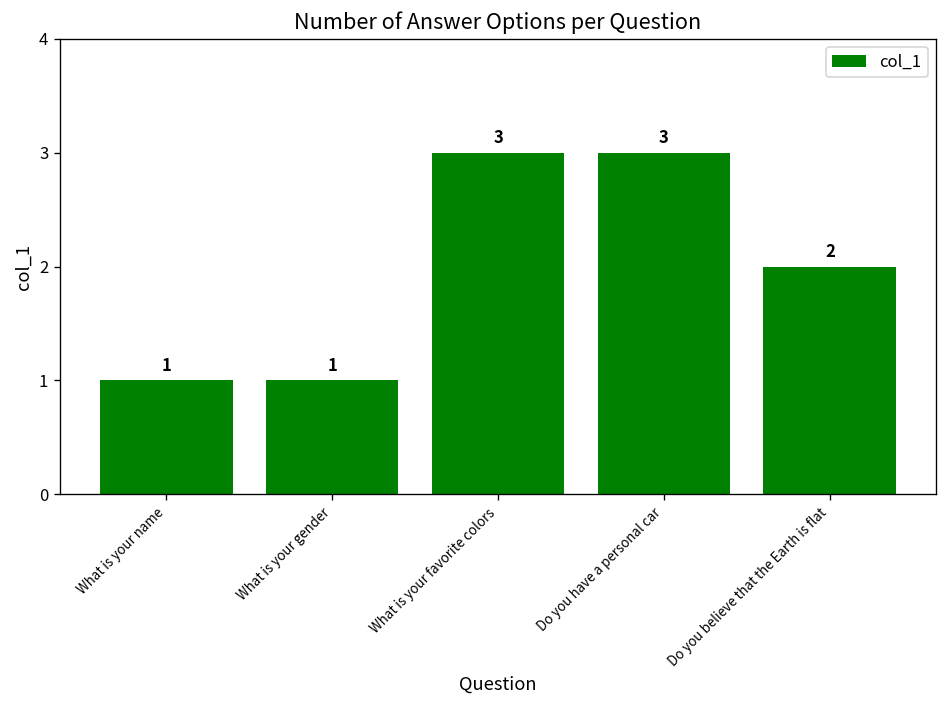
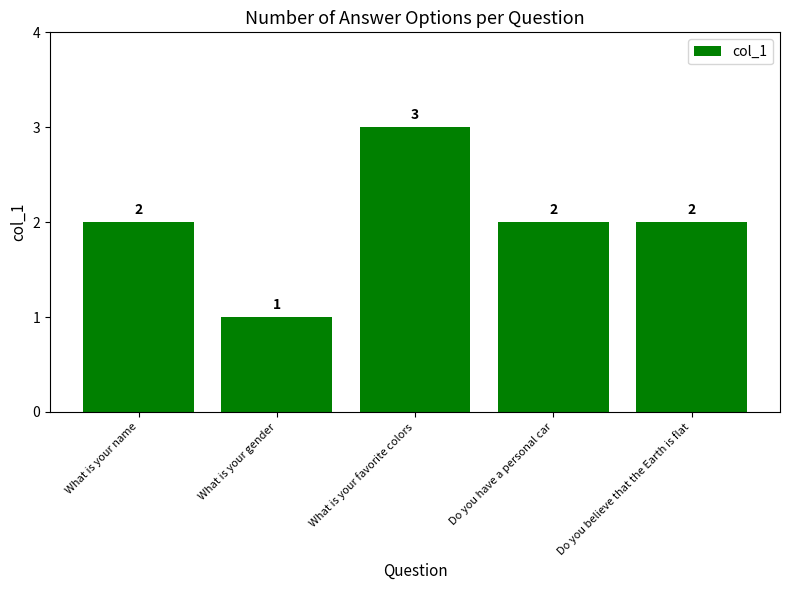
  {
-   "What is your name": 1,
+   "What is your name": 2,
    "What is your gender": 1,
    "What is your favorite colors": 3,
-   "Do you have a personal car": 3,
+   "Do you have a personal car": 2,
    "Do you believe that the Earth is flat": 2
  }
